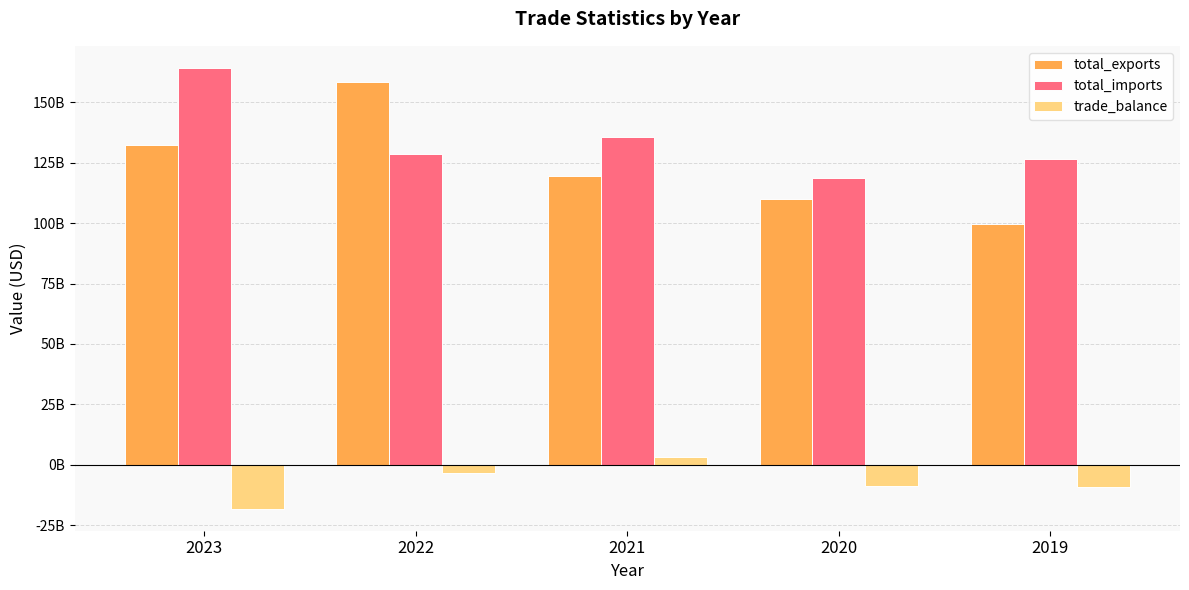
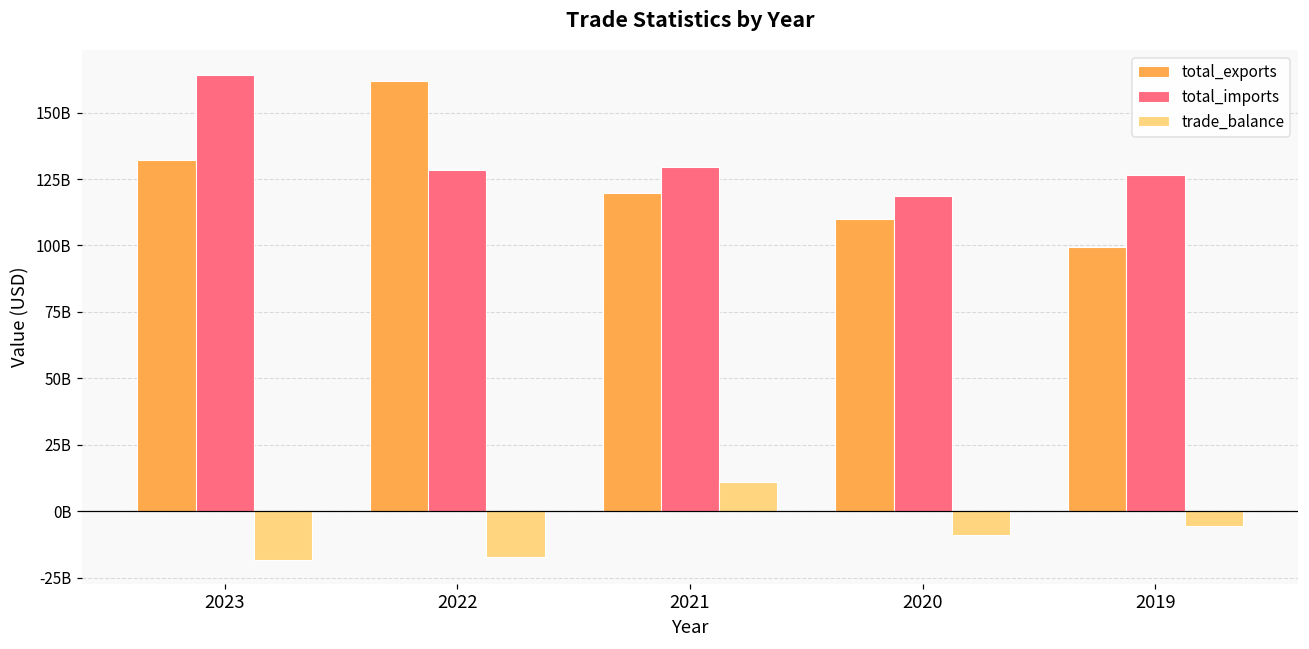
  {
    "total_exports": {
      "2023": 132000000000,
-     "2022": 159000000000,
+     "2022": 162000000000,
      "2021": 120000000000,
      "2020": 110000000000,
      "2019": 100000000000
    },
    "total_imports": {
      "2023": 164000000000,
      "2022": 129000000000,
-     "2021": 136000000000,
+     "2021": 129000000000,
      "2020": 119000000000,
      "2019": 126000000000
    },
    "trade_balance": {
      "2023": -18000000000,
-     "2022": -3000000000,
-     "2021": 3000000000,
+     "2022": -17000000000,
+     "2021": 11000000000,
      "2020": -9000000000,
-     "2019": -9000000000
+     "2019": -5000000000
    }
  }
